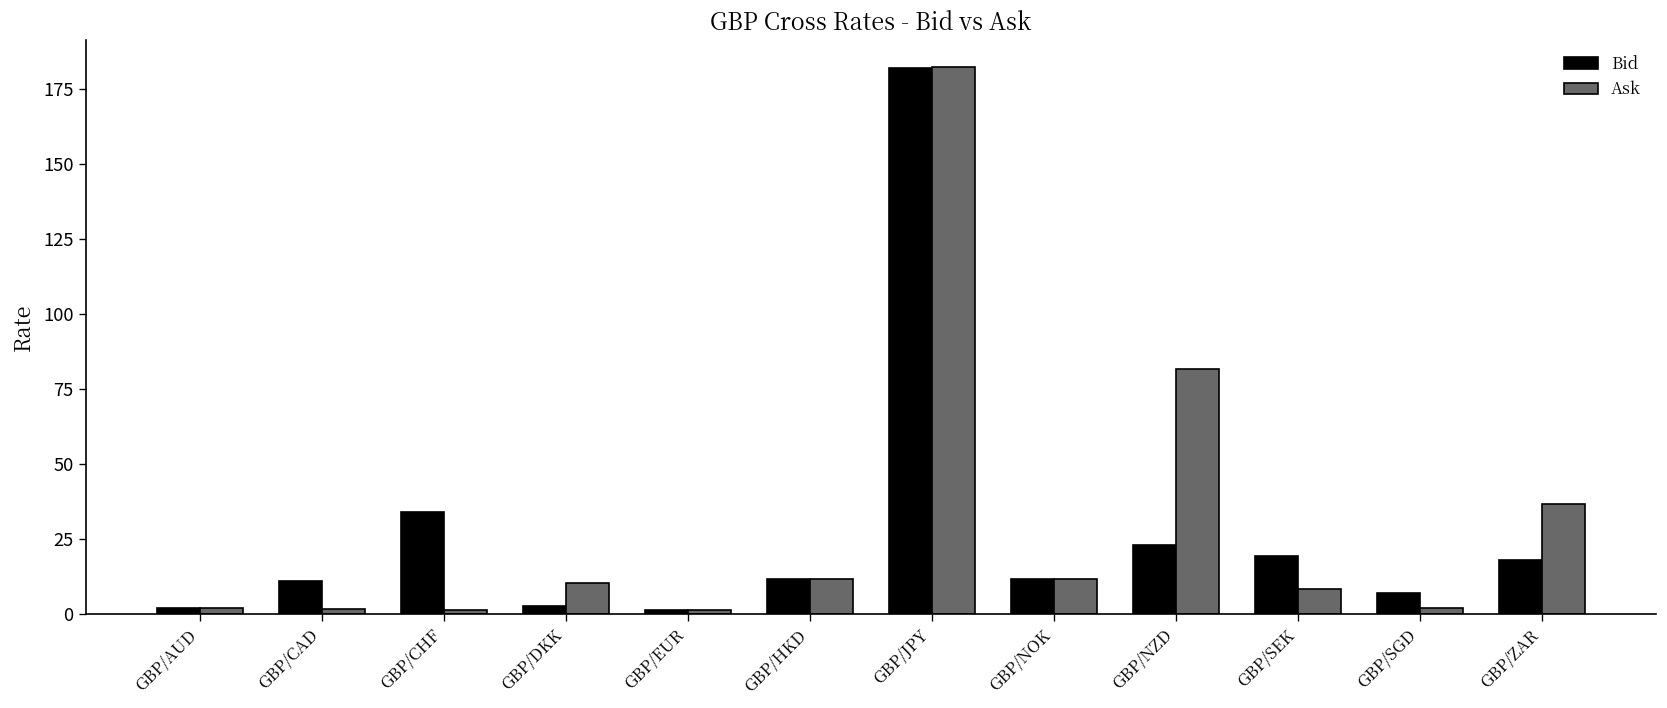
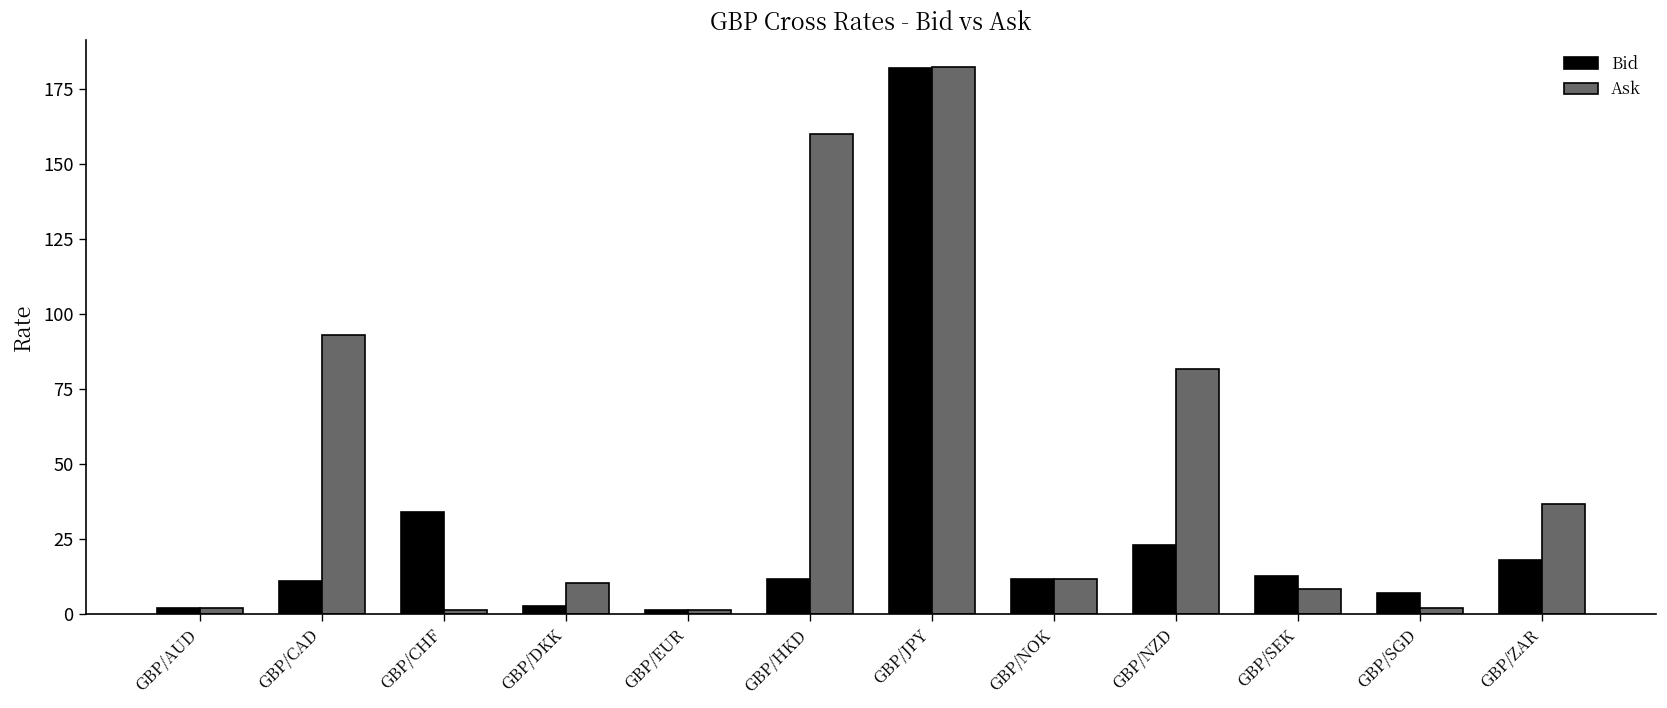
  {
    "Bid": {
      "GBP/AUD": 2,
      "GBP/CAD": 11,
      "GBP/CHF": 34,
      "GBP/DKK": 3,
      "GBP/EUR": 1,
      "GBP/HKD": 12,
      "GBP/JPY": 182,
      "GBP/NOK": 12,
      "GBP/NZD": 23,
-     "GBP/SEK": 20,
+     "GBP/SEK": 13,
      "GBP/SGD": 7,
      "GBP/ZAR": 18
    },
    "Ask": {
      "GBP/AUD": 2,
-     "GBP/CAD": 2,
+     "GBP/CAD": 93,
      "GBP/CHF": 1,
      "GBP/DKK": 10,
      "GBP/EUR": 1,
-     "GBP/HKD": 12,
+     "GBP/HKD": 160,
      "GBP/JPY": 182,
      "GBP/NOK": 12,
      "GBP/NZD": 82,
      "GBP/SEK": 8,
      "GBP/SGD": 2,
      "GBP/ZAR": 37
    }
  }
